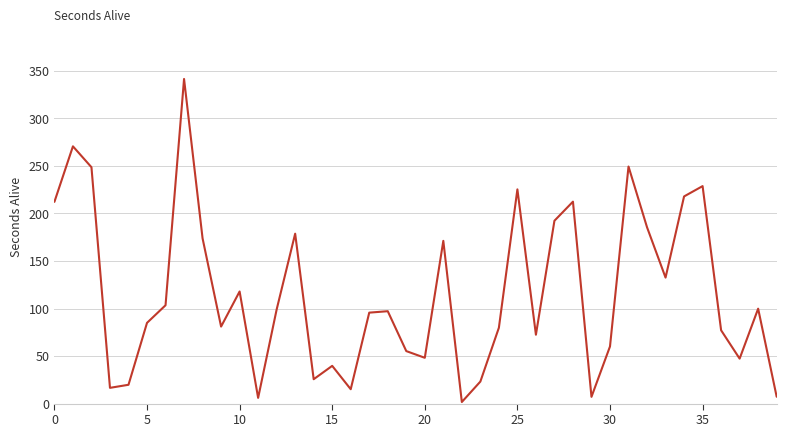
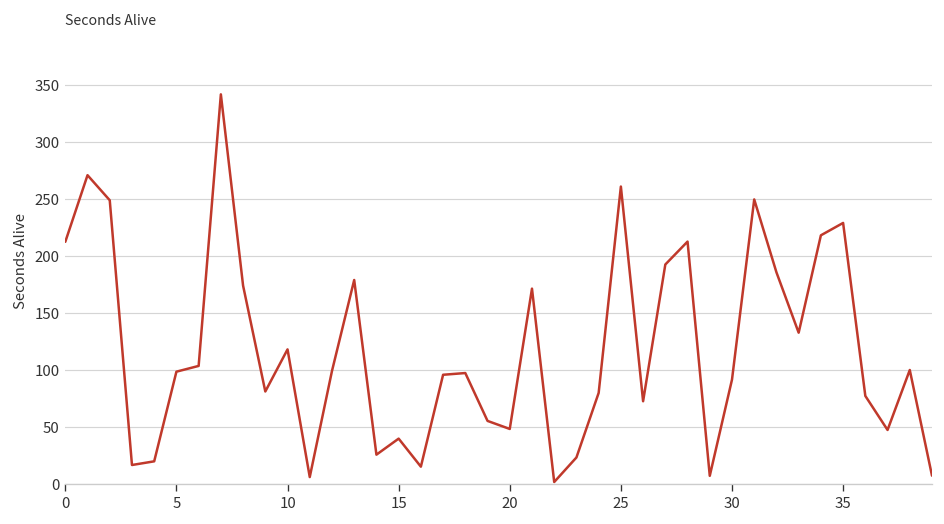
  {
    "0": 210,
-   "5": 80,
+   "5": 100,
    "10": 120,
    "15": 40,
    "20": 50,
-   "25": 230,
-   "30": 60,
+   "25": 260,
+   "30": 90,
    "35": 230
  }
